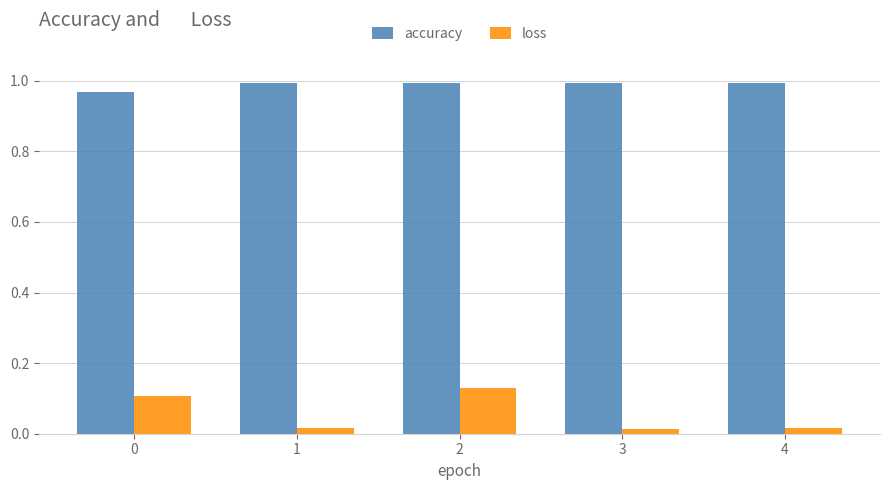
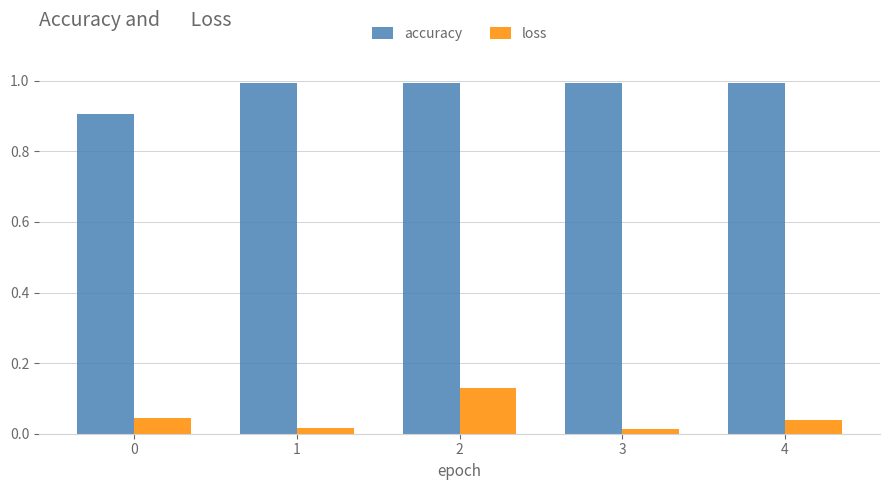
  {
    "accuracy": {
-     "0": 0.97,
+     "0": 0.91,
      "1": 0.99,
      "2": 0.99,
      "3": 0.99,
      "4": 0.99
    },
    "loss": {
-     "0": 0.11,
+     "0": 0.05,
      "1": 0.02,
      "2": 0.13,
      "3": 0.01,
-     "4": 0.02
+     "4": 0.04
    }
  }
